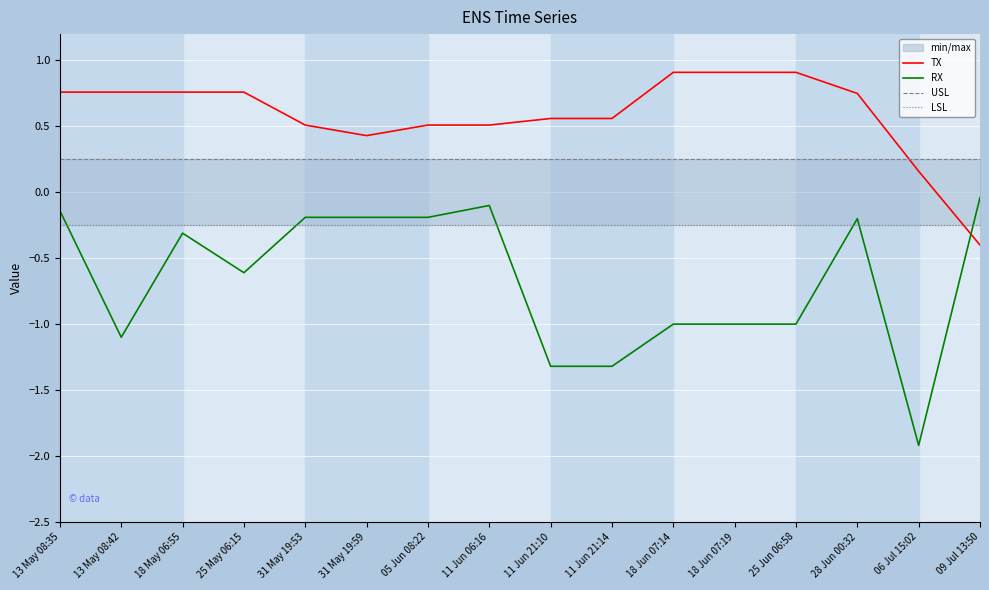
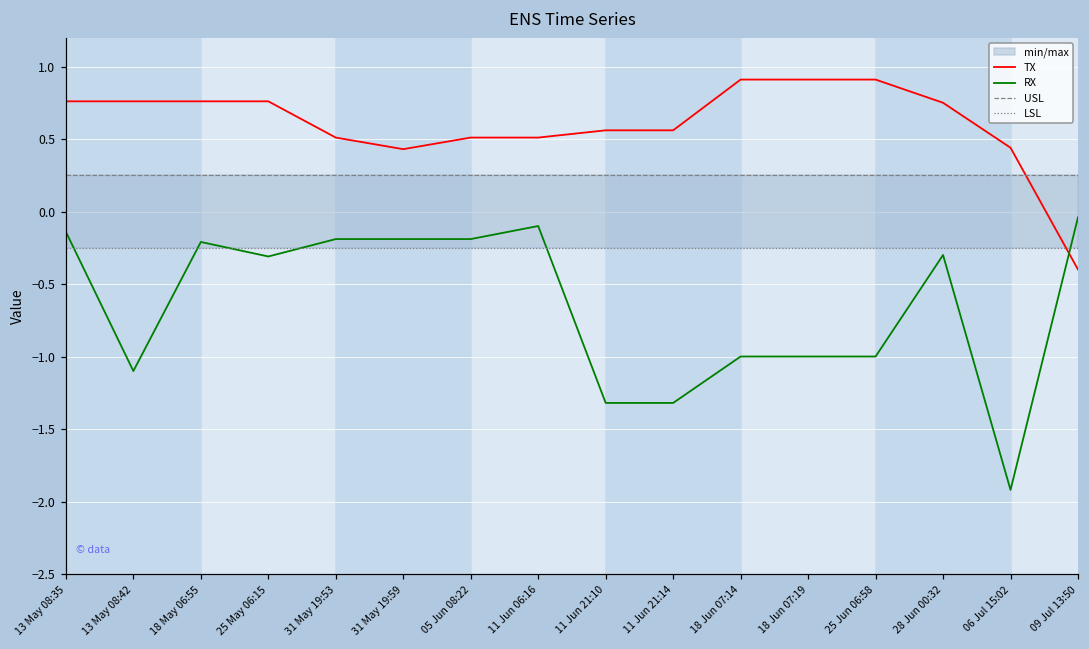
  {
    "TX": {
      "13 May 08:35": 0.76,
      "13 May 08:42": 0.76,
      "18 May 06:55": 0.76,
      "25 May 06:15": 0.76,
      "31 May 19:53": 0.51,
      "31 May 19:59": 0.43,
      "05 Jun 08:22": 0.51,
      "11 Jun 06:16": 0.51,
      "11 Jun 21:10": 0.56,
      "11 Jun 21:14": 0.56,
      "18 Jun 07:14": 0.91,
      "18 Jun 07:19": 0.91,
      "25 Jun 06:58": 0.91,
      "28 Jun 00:32": 0.75,
-     "06 Jul 15:02": 0.16,
+     "06 Jul 15:02": 0.44,
      "09 Jul 13:50": -0.40
    },
    "RX": {
      "13 May 08:35": -0.14,
      "13 May 08:42": -1.10,
-     "18 May 06:55": -0.31,
-     "25 May 06:15": -0.61,
+     "18 May 06:55": -0.21,
+     "25 May 06:15": -0.31,
      "31 May 19:53": -0.19,
      "31 May 19:59": -0.19,
      "05 Jun 08:22": -0.19,
      "11 Jun 06:16": -0.10,
      "11 Jun 21:10": -1.32,
      "11 Jun 21:14": -1.32,
      "18 Jun 07:14": -1.00,
      "18 Jun 07:19": -1.00,
      "25 Jun 06:58": -1.00,
-     "28 Jun 00:32": -0.2,
+     "28 Jun 00:32": -0.3,
      "06 Jul 15:02": -1.92,
      "09 Jul 13:50": -0.04
    },
    "min/max": {
      "13 May 08:35": 0.25,
      "13 May 08:42": 0.25,
      "18 May 06:55": 0.25,
      "25 May 06:15": 0.25,
      "31 May 19:53": 0.25,
      "31 May 19:59": 0.25,
      "05 Jun 08:22": 0.25,
      "11 Jun 06:16": 0.25,
      "11 Jun 21:10": 0.25,
      "11 Jun 21:14": 0.25,
      "18 Jun 07:14": 0.25,
      "18 Jun 07:19": 0.25,
      "25 Jun 06:58": 0.25,
      "28 Jun 00:32": 0.25,
      "06 Jul 15:02": 0.25,
      "09 Jul 13:50": 0.25
    },
    "LSL": {
      "13 May 08:35": -0.25,
      "13 May 08:42": -0.25,
      "18 May 06:55": -0.25,
      "25 May 06:15": -0.25,
      "31 May 19:53": -0.25,
      "31 May 19:59": -0.25,
      "05 Jun 08:22": -0.25,
      "11 Jun 06:16": -0.25,
      "11 Jun 21:10": -0.25,
      "11 Jun 21:14": -0.25,
      "18 Jun 07:14": -0.25,
      "18 Jun 07:19": -0.25,
      "25 Jun 06:58": -0.25,
      "28 Jun 00:32": -0.25,
      "06 Jul 15:02": -0.25,
      "09 Jul 13:50": -0.25
    }
  }
